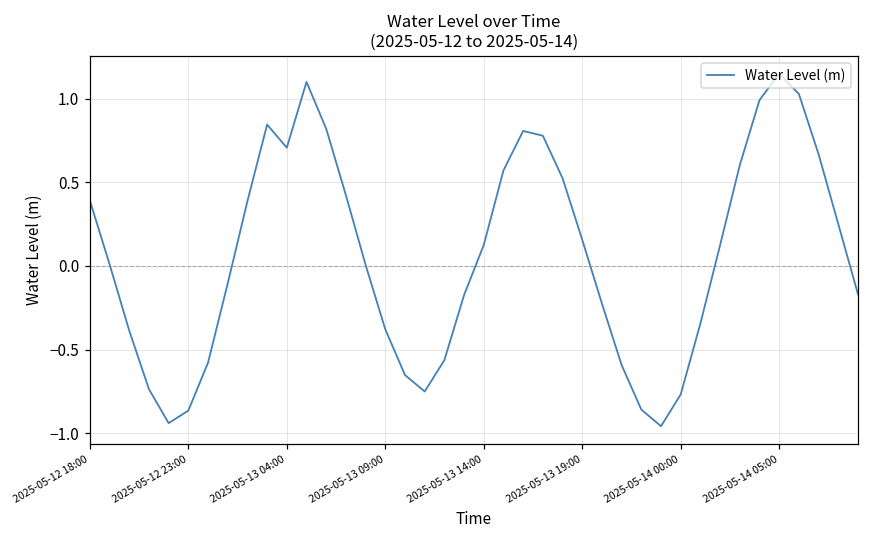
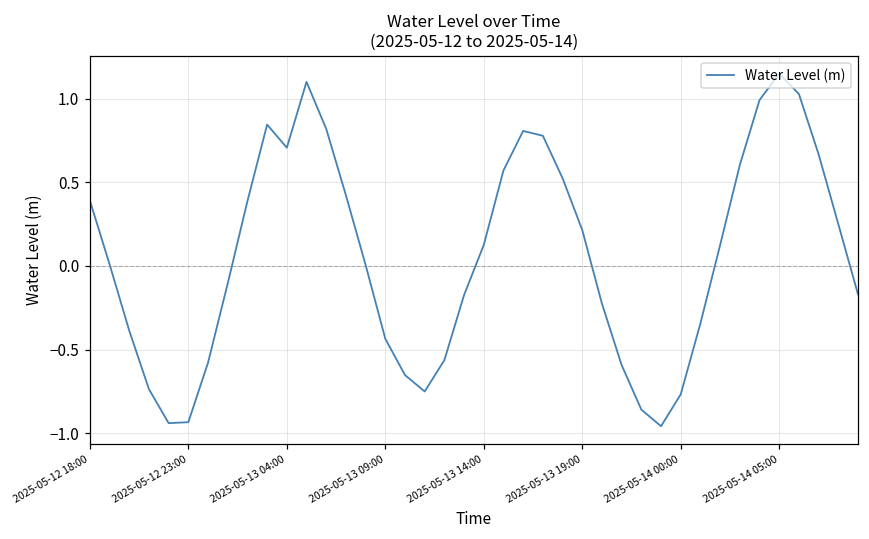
  {
    "2025-05-12 18:00": 0.39,
-   "2025-05-12 23:00": -0.86,
+   "2025-05-12 23:00": -0.93,
    "2025-05-13 04:00": 0.71,
-   "2025-05-13 09:00": -0.38,
+   "2025-05-13 09:00": -0.44,
    "2025-05-13 14:00": 0.13,
-   "2025-05-13 19:00": 0.16,
+   "2025-05-13 19:00": 0.21,
    "2025-05-14 00:00": -0.77
  }
